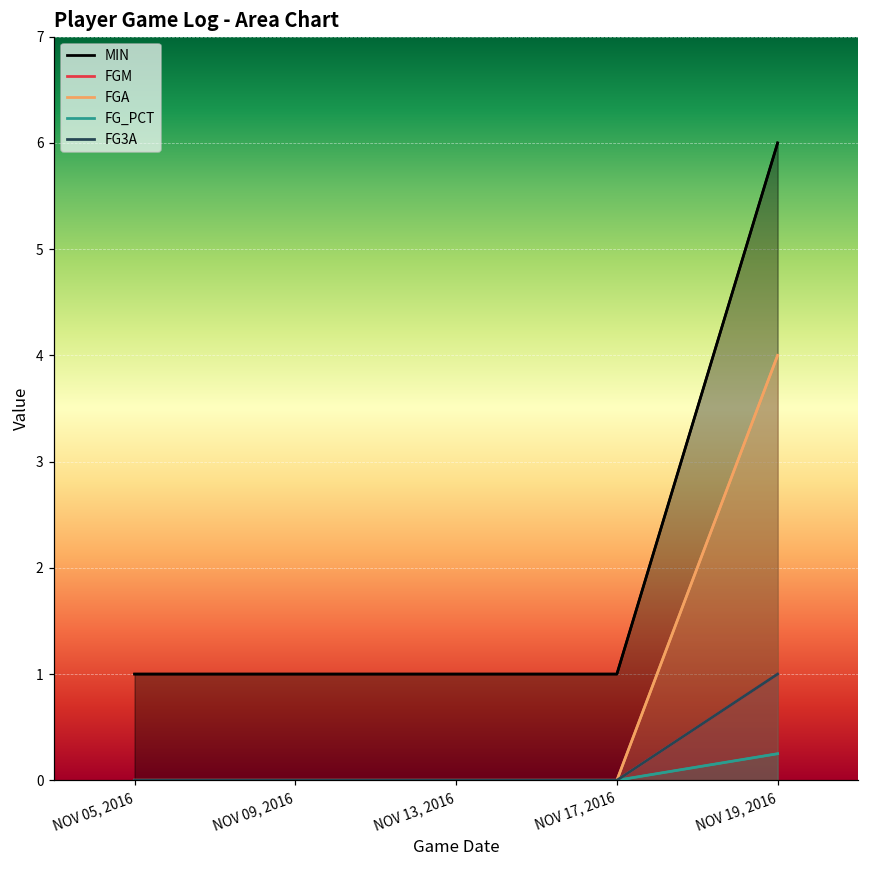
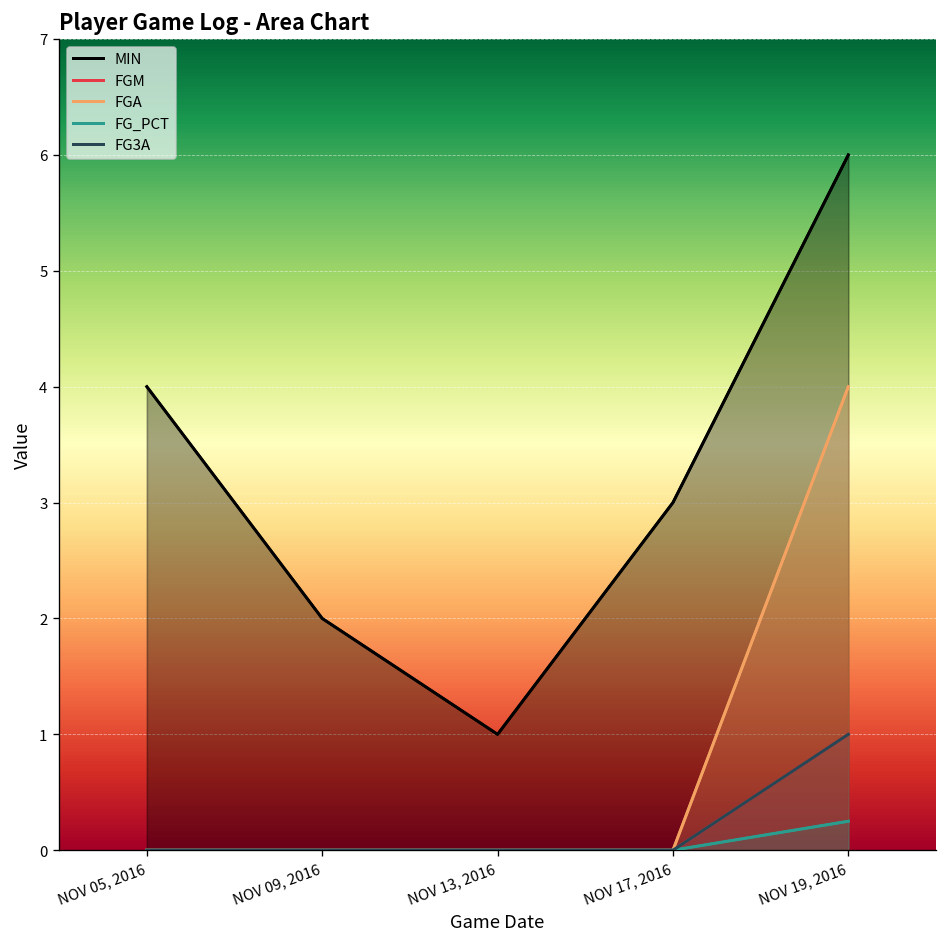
  {
    "MIN": {
-     "NOV 05, 2016": 1,
-     "NOV 09, 2016": 1,
+     "NOV 05, 2016": 4,
+     "NOV 09, 2016": 2,
      "NOV 13, 2016": 1,
-     "NOV 17, 2016": 1,
+     "NOV 17, 2016": 3,
      "NOV 19, 2016": 6
    },
    "FGA": {
      "NOV 19, 2016": 4
    }
  }
